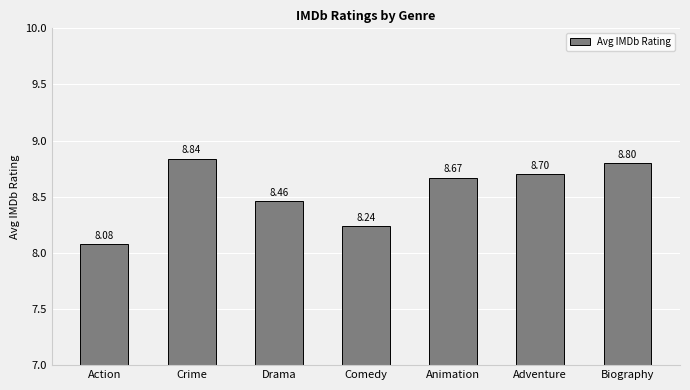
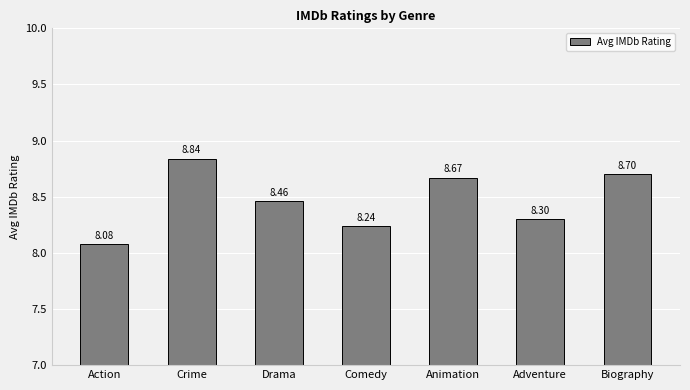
  {
    "Action": 8.08,
    "Crime": 8.84,
    "Drama": 8.46,
    "Comedy": 8.24,
    "Animation": 8.67,
-   "Adventure": 8.70,
-   "Biography": 8.80
+   "Adventure": 8.30,
+   "Biography": 8.70
  }
